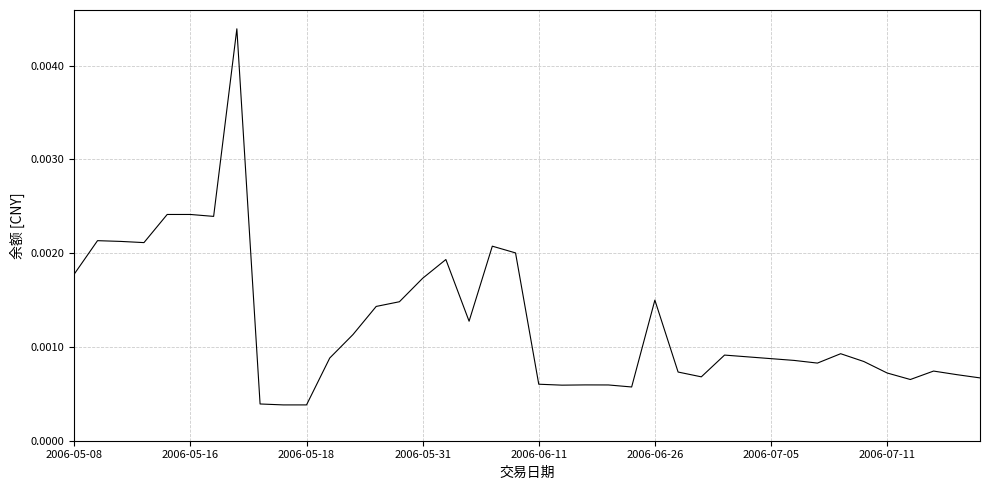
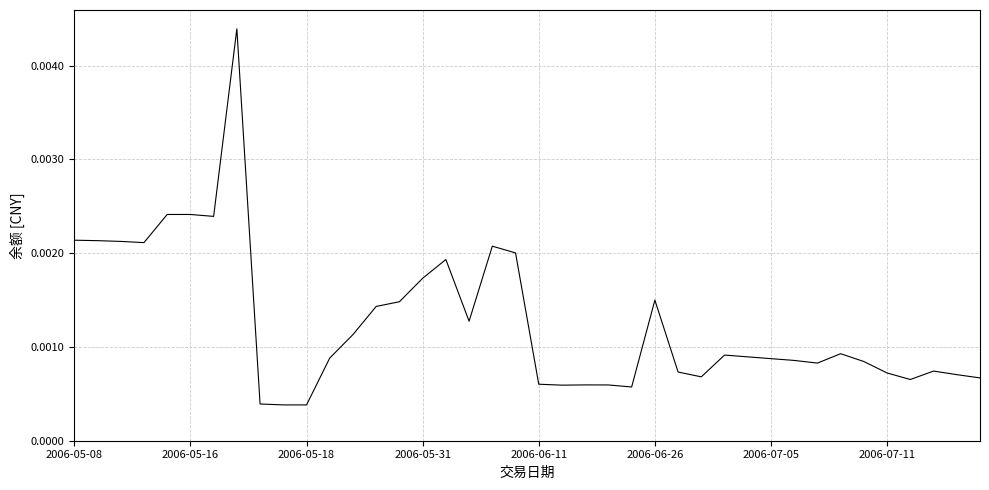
  {
-   "2006-05-08": 0.0018,
+   "2006-05-08": 0.0021,
    "2006-05-31": 0.0017,
    "2006-06-11": 0.0006,
    "2006-06-26": 0.0015
  }
